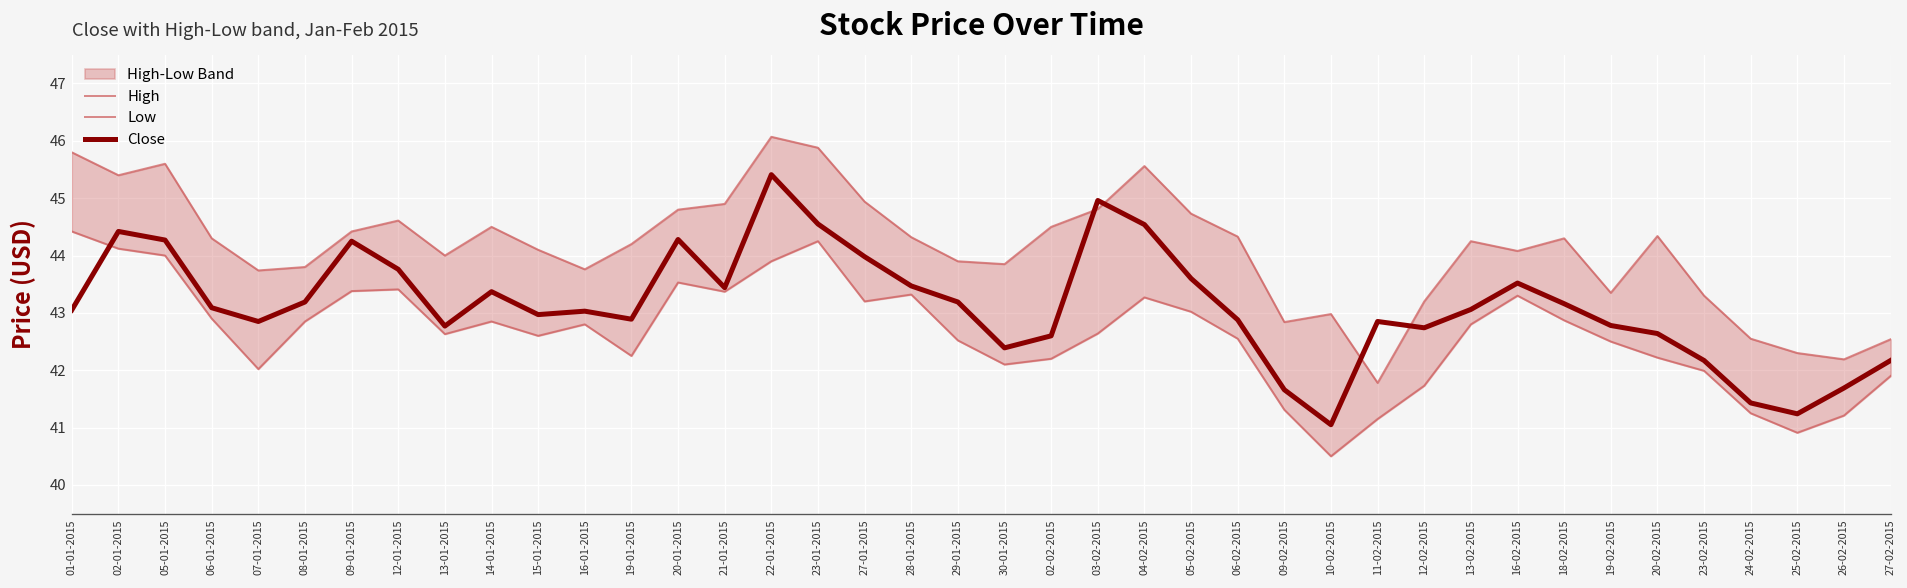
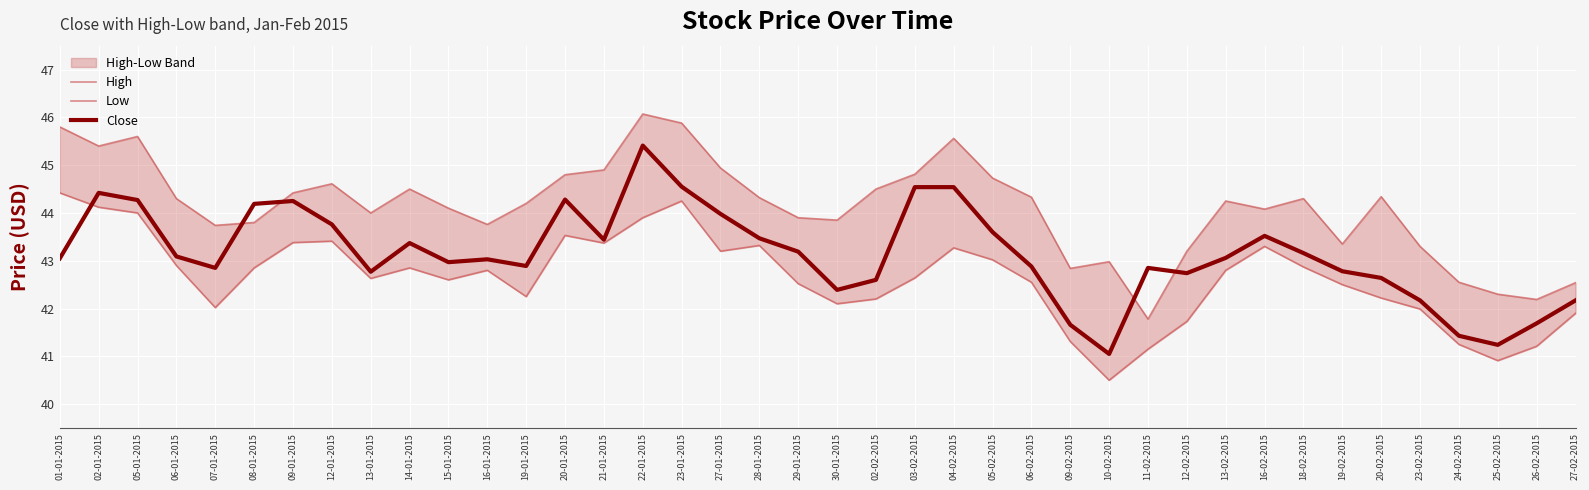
  {
    "Close": {
      "01-01-2015": 43.1,
      "02-01-2015": 44.4,
      "05-01-2015": 44.3,
      "06-01-2015": 43.1,
      "07-01-2015": 42.9,
-     "08-01-2015": 43.2,
+     "08-01-2015": 44.2,
      "09-01-2015": 44.3,
      "12-01-2015": 43.8,
      "13-01-2015": 42.8,
      "14-01-2015": 43.4,
      "15-01-2015": 43.0,
      "16-01-2015": 43.0,
      "19-01-2015": 42.9,
      "20-01-2015": 44.3,
      "21-01-2015": 43.4,
      "22-01-2015": 45.4,
      "23-01-2015": 44.6,
      "27-01-2015": 44.0,
      "28-01-2015": 43.5,
      "29-01-2015": 43.2,
      "30-01-2015": 42.4,
      "02-02-2015": 42.6,
-     "03-02-2015": 45.0,
+     "03-02-2015": 44.5,
      "04-02-2015": 44.5,
      "05-02-2015": 43.6,
      "06-02-2015": 42.9,
      "09-02-2015": 41.7,
      "10-02-2015": 41.1,
      "11-02-2015": 42.9,
      "12-02-2015": 42.7,
      "13-02-2015": 43.1,
      "16-02-2015": 43.5,
      "18-02-2015": 43.2,
      "19-02-2015": 42.8,
      "20-02-2015": 42.6,
      "23-02-2015": 42.2,
      "24-02-2015": 41.4,
      "25-02-2015": 41.2,
      "26-02-2015": 41.7,
      "27-02-2015": 42.2
    }
  }
